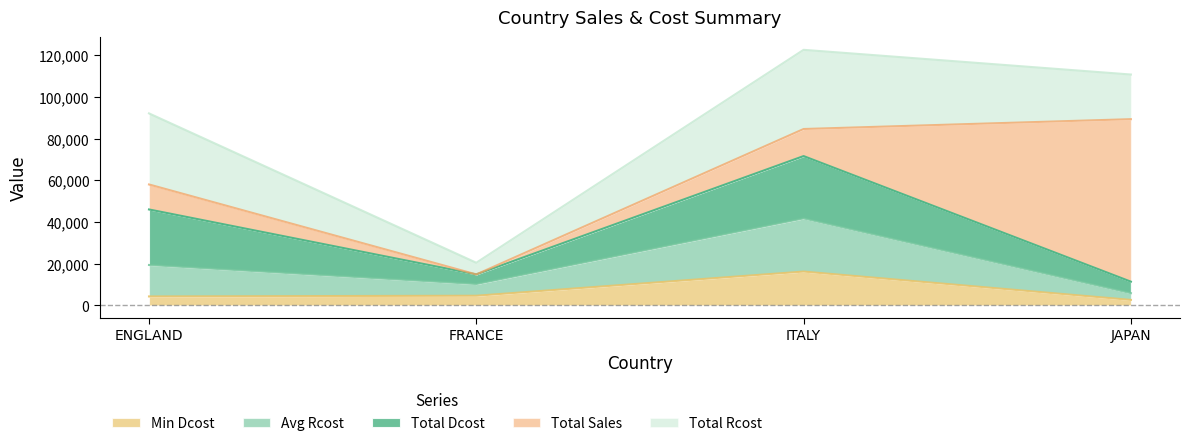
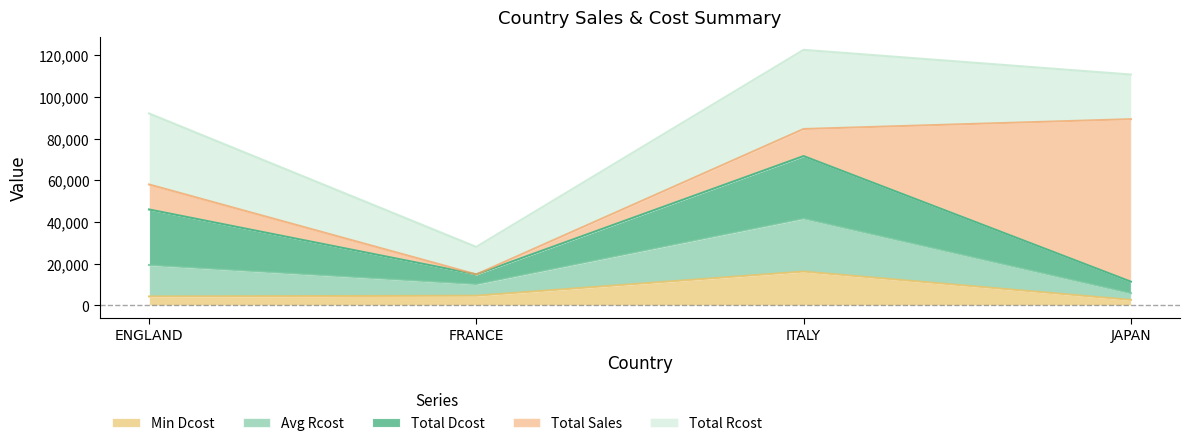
  {
    "Total Rcost": {
      "ENGLAND": "34,000",
-     "FRANCE": "6,000",
+     "FRANCE": "13,000",
      "ITALY": "38,000",
      "JAPAN": "21,000"
    }
  }
